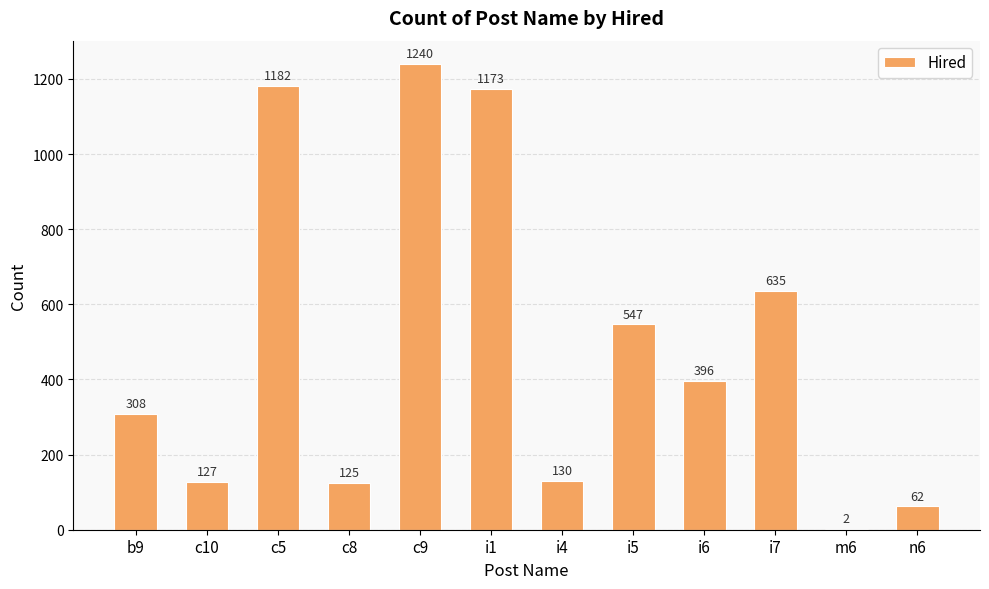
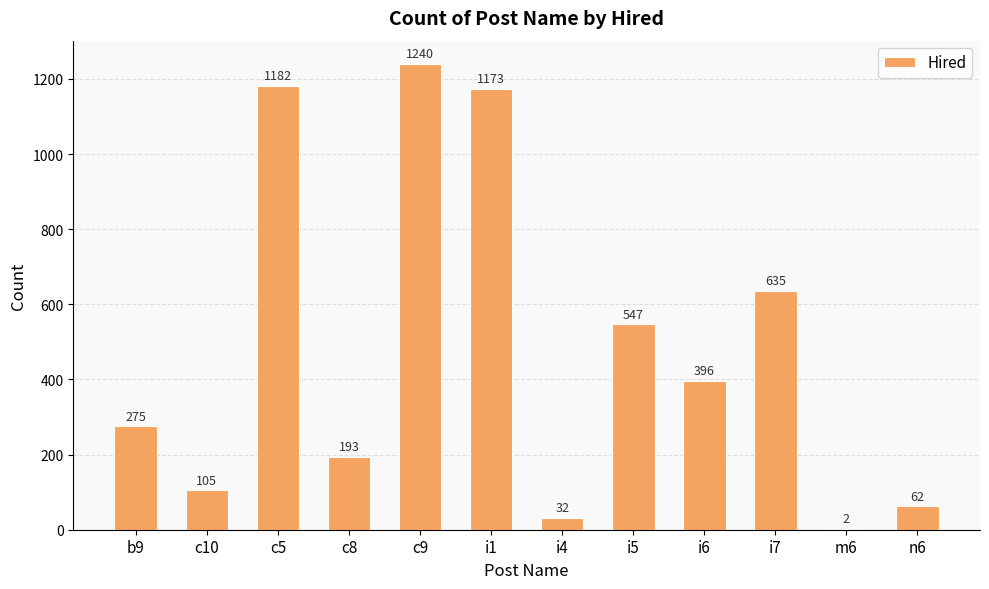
  {
-   "b9": 308,
-   "c10": 127,
+   "b9": 275,
+   "c10": 105,
    "c5": 1182,
-   "c8": 125,
+   "c8": 193,
    "c9": 1240,
    "i1": 1173,
-   "i4": 130,
+   "i4": 32,
    "i5": 547,
    "i6": 396,
    "i7": 635,
    "m6": 2,
    "n6": 62
  }
